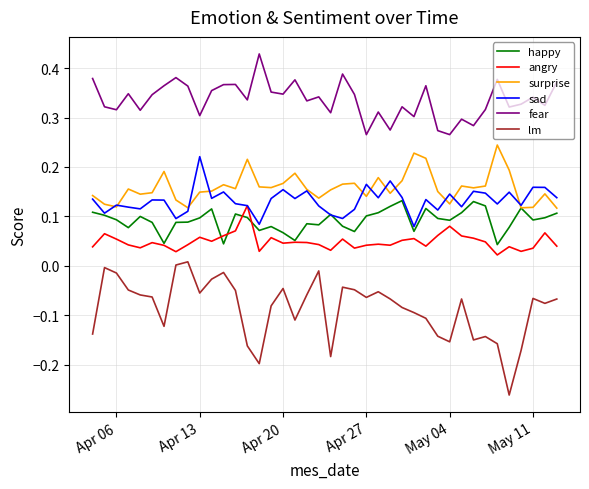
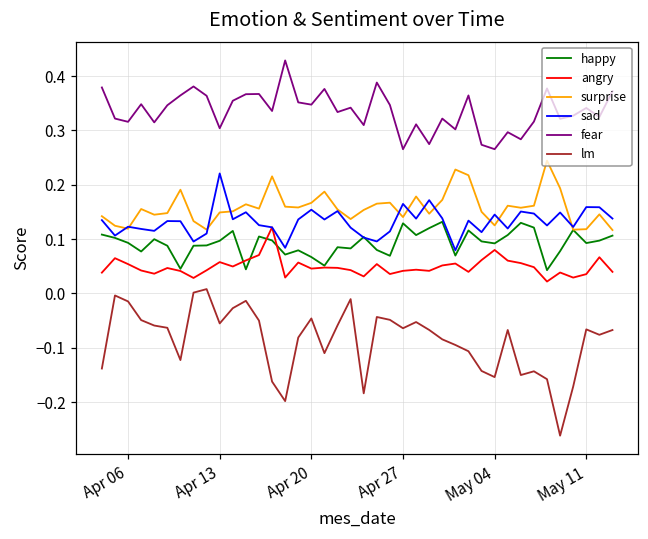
  {
    "happy": {
      "Apr 06": 0.09,
      "Apr 13": 0.10,
      "Apr 20": 0.07,
-     "Apr 27": 0.10,
+     "Apr 27": 0.13,
      "May 04": 0.09,
      "May 11": 0.09
    },
    "angry": {
      "Apr 06": 0.05,
      "Apr 13": 0.06,
      "Apr 20": 0.05,
      "Apr 27": 0.04,
      "May 04": 0.08,
      "May 11": 0.04
    },
    "surprise": {
      "Apr 13": 0.15,
      "Apr 20": 0.17,
      "Apr 27": 0.14,
      "May 04": 0.13,
      "May 11": 0.12
    },
    "sad": {
      "Apr 13": 0.22,
      "Apr 20": 0.15,
      "Apr 27": 0.16,
      "May 04": 0.15,
      "May 11": 0.16
    },
    "fear": {
      "Apr 06": 0.32,
      "Apr 13": 0.30,
      "Apr 20": 0.35,
      "Apr 27": 0.27,
      "May 04": 0.27
    },
    "lm": {
      "Apr 06": -0.01,
      "Apr 13": -0.06,
      "Apr 20": -0.05,
      "Apr 27": -0.06,
      "May 04": -0.15,
      "May 11": -0.07
    }
  }
